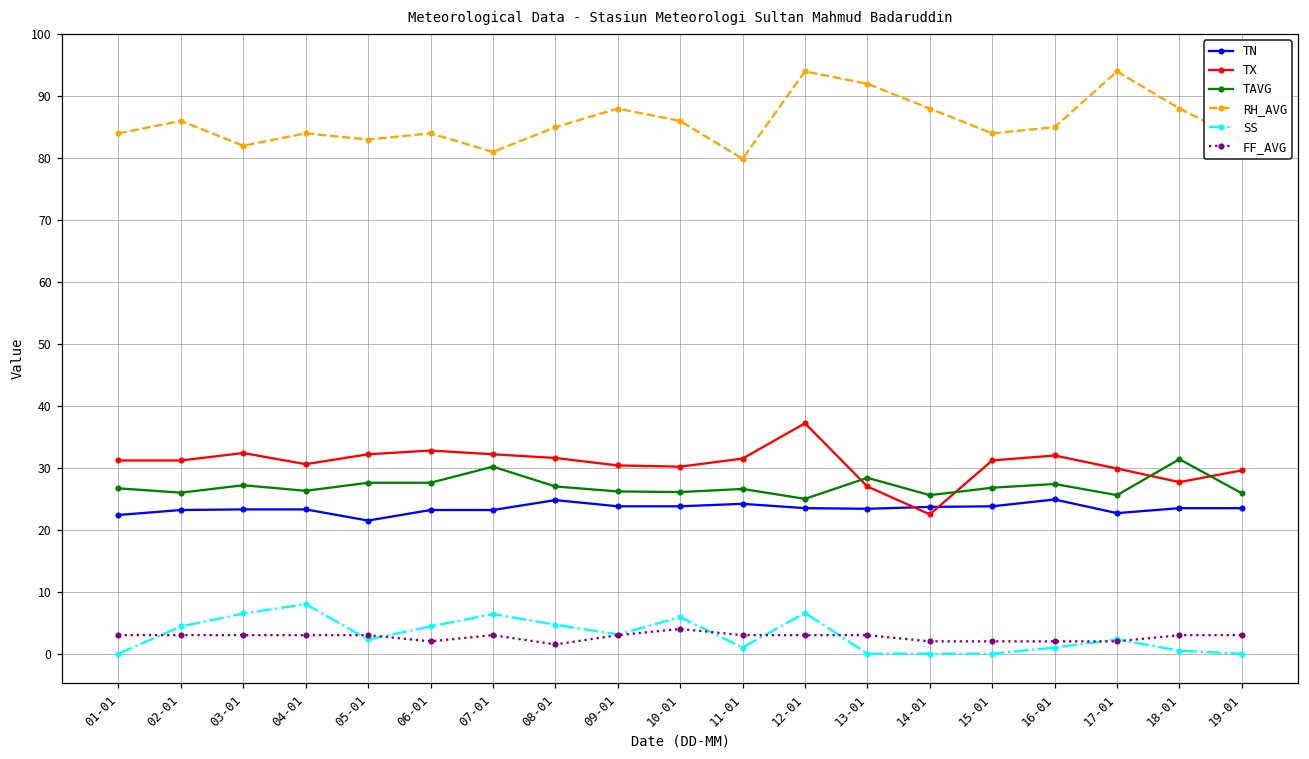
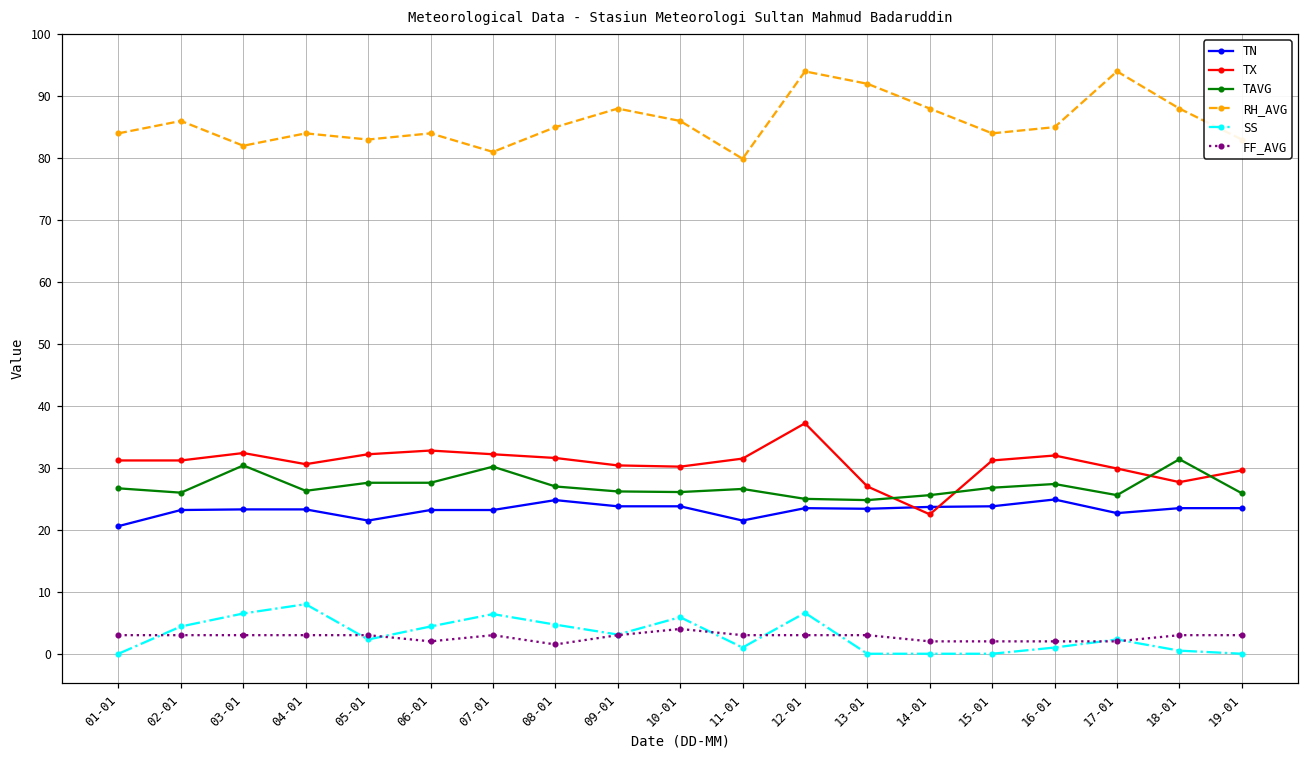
  {
    "TN": {
-     "01-01": 22,
+     "01-01": 21,
      "02-01": 23,
      "03-01": 23,
      "04-01": 23,
      "05-01": 22,
      "06-01": 23,
      "07-01": 23,
      "08-01": 25,
      "09-01": 24,
      "10-01": 24,
-     "11-01": 24,
+     "11-01": 22,
      "12-01": 24,
      "13-01": 23,
      "14-01": 24,
      "15-01": 24,
      "16-01": 25,
      "17-01": 23,
      "18-01": 24,
      "19-01": 24
    },
    "TX": {
      "01-01": 31,
      "02-01": 31,
      "03-01": 32,
      "04-01": 31,
      "05-01": 32,
      "06-01": 33,
      "07-01": 32,
      "08-01": 32,
      "09-01": 30,
      "10-01": 30,
      "11-01": 32,
      "12-01": 37,
      "13-01": 27,
      "14-01": 23,
      "15-01": 31,
      "16-01": 32,
      "17-01": 30,
      "18-01": 28,
      "19-01": 30
    },
    "TAVG": {
      "01-01": 27,
      "02-01": 26,
-     "03-01": 27,
+     "03-01": 30,
      "04-01": 26,
      "05-01": 28,
      "06-01": 28,
      "07-01": 30,
      "08-01": 27,
      "09-01": 26,
      "10-01": 26,
      "11-01": 27,
      "12-01": 25,
-     "13-01": 28,
+     "13-01": 25,
      "14-01": 26,
      "15-01": 27,
      "16-01": 27,
      "17-01": 26,
      "18-01": 31,
      "19-01": 26
    },
    "RH_AVG": {
      "01-01": 84,
      "02-01": 86,
      "03-01": 82,
      "04-01": 84,
      "05-01": 83,
      "06-01": 84,
      "07-01": 81,
      "08-01": 85,
      "09-01": 88,
      "10-01": 86,
      "11-01": 80,
      "12-01": 94,
      "13-01": 92,
      "14-01": 88,
      "15-01": 84,
      "16-01": 85,
      "17-01": 94,
      "18-01": 88
    },
    "SS": {
      "01-01": 0,
      "02-01": 4,
      "03-01": 7,
      "04-01": 8,
      "05-01": 2,
      "06-01": 4,
      "07-01": 6,
      "08-01": 5,
      "10-01": 6,
      "11-01": 1,
      "12-01": 7,
      "13-01": 0,
      "14-01": 0,
      "15-01": 0,
      "16-01": 1,
      "18-01": 1,
      "19-01": 0
    },
    "FF_AVG": {
      "01-01": 3,
      "02-01": 3,
      "03-01": 3,
      "04-01": 3,
      "05-01": 3,
      "06-01": 2,
      "07-01": 3,
      "08-01": 2,
      "10-01": 4,
      "11-01": 3,
      "12-01": 3,
      "13-01": 3,
      "14-01": 2,
      "15-01": 2,
      "16-01": 2,
      "18-01": 3,
      "19-01": 3
    }
  }
